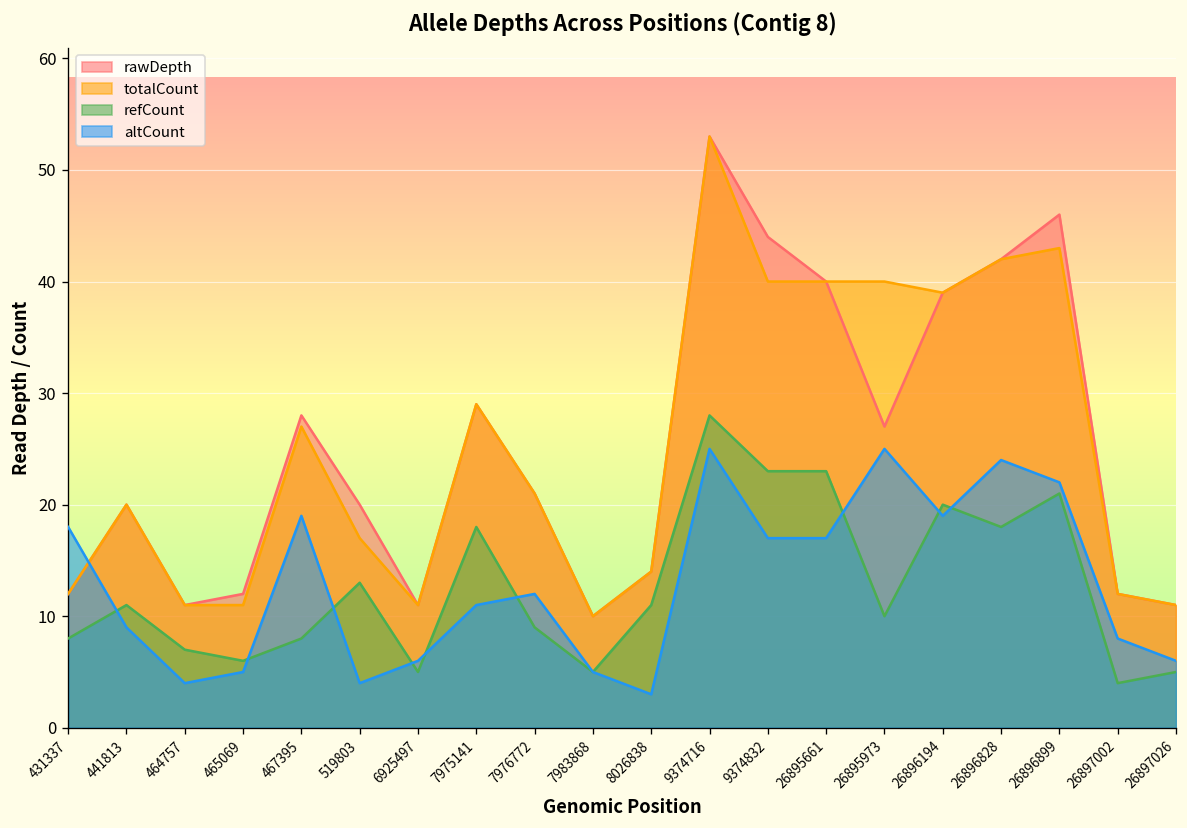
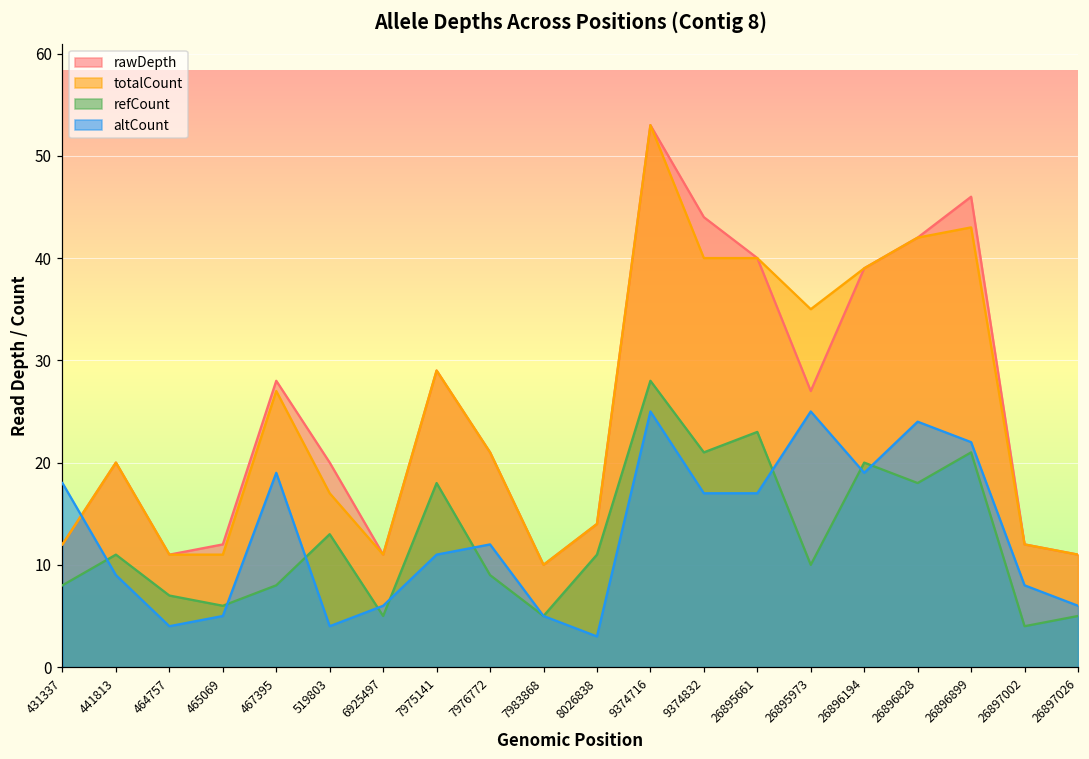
  {
    "rawDepth": {
      "465069": 12,
      "467395": 28,
      "519803": 20,
      "9374832": 44,
      "26895973": 27,
      "26896899": 46
    },
    "totalCount": {
      "465069": 11,
      "467395": 27,
      "519803": 17,
      "9374832": 40,
-     "26895973": 40,
+     "26895973": 35,
      "26896899": 43
    },
    "refCount": {
      "431337": 8,
      "441813": 11,
      "464757": 7,
      "465069": 6,
      "467395": 8,
      "519803": 13,
      "6925497": 5,
      "7975141": 18,
      "7976772": 9,
      "8026838": 11,
      "9374716": 28,
-     "9374832": 23,
+     "9374832": 21,
      "26895661": 23,
      "26895973": 10,
      "26896194": 20,
      "26896828": 18,
      "26896899": 21,
      "26897002": 4,
      "26897026": 5
    },
    "altCount": {
      "431337": 18,
      "441813": 9,
      "464757": 4,
      "465069": 5,
      "467395": 19,
      "519803": 4,
      "6925497": 6,
      "7975141": 11,
      "7976772": 12,
      "8026838": 3,
      "9374716": 25,
      "9374832": 17,
      "26895661": 17,
      "26895973": 25,
      "26896194": 19,
      "26896828": 24,
      "26896899": 22,
      "26897002": 8,
      "26897026": 6
    }
  }
